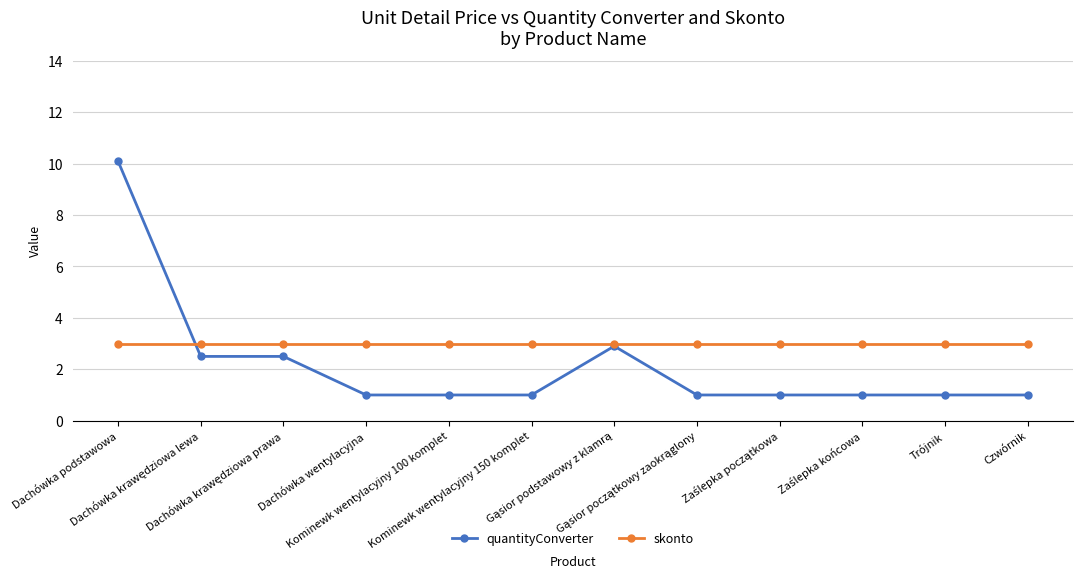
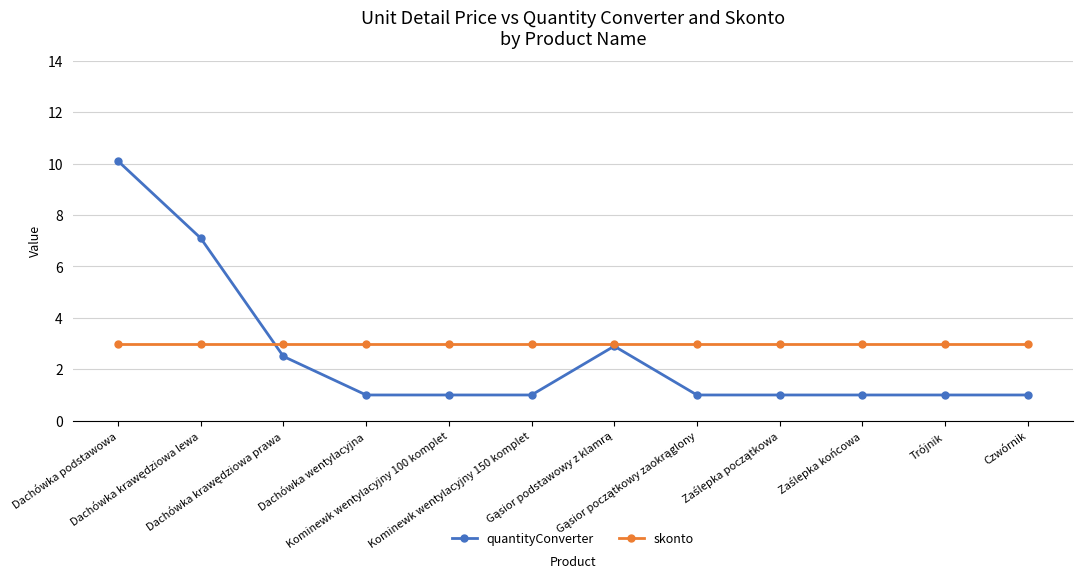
  {
    "quantityConverter": {
      "Dachówka podstawowa": 10.1,
-     "Dachówka krawędziowa lewa": 2.5,
+     "Dachówka krawędziowa lewa": 7.1,
      "Dachówka krawędziowa prawa": 2.5,
      "Dachówka wentylacyjna": 1.0,
      "Kominewk wentylacyjny 100 komplet": 1.0,
      "Kominewk wentylacyjny 150 komplet": 1.0,
      "Gąsior początkowy zaokrąglony": 1.0,
      "Zaślepka początkowa": 1.0,
      "Zaślepka końcowa": 1.0,
      "Trójnik": 1.0,
      "Czwórnik": 1.0
    },
    "skonto": {
      "Dachówka podstawowa": 3.0,
      "Dachówka krawędziowa lewa": 3.0,
      "Dachówka krawędziowa prawa": 3.0,
      "Dachówka wentylacyjna": 3.0,
      "Kominewk wentylacyjny 100 komplet": 3.0,
      "Kominewk wentylacyjny 150 komplet": 3.0,
      "Gąsior początkowy zaokrąglony": 3.0,
      "Zaślepka początkowa": 3.0,
      "Zaślepka końcowa": 3.0,
      "Trójnik": 3.0,
      "Czwórnik": 3.0
    }
  }
